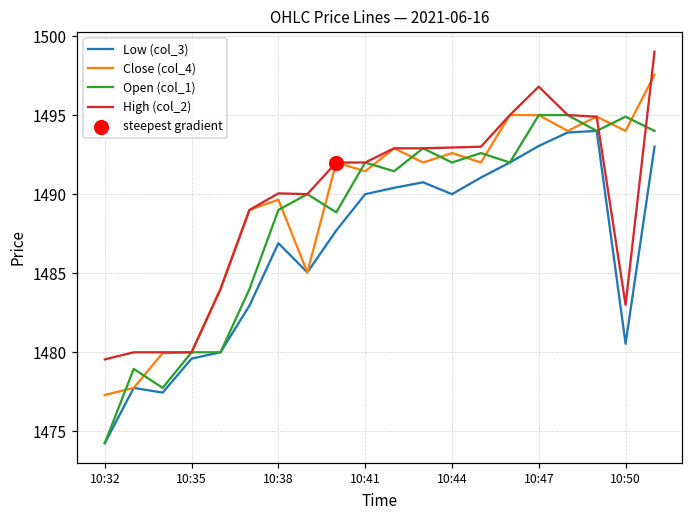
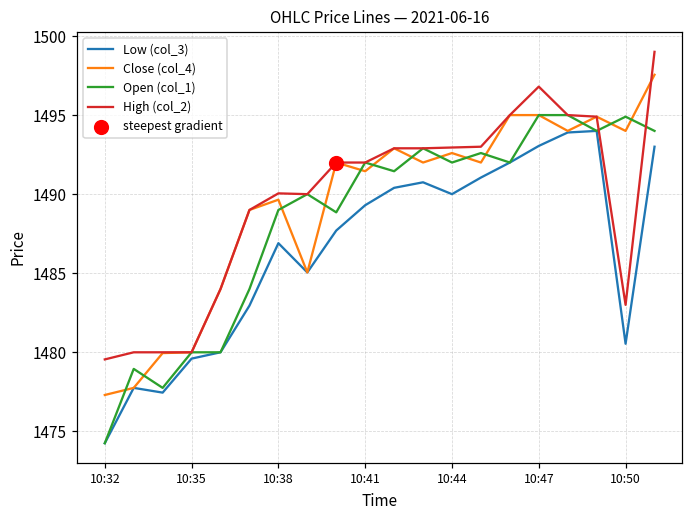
  {
    "Low (col_3)": {
      "10:35": 1479.6,
      "10:38": 1486.9,
-     "10:41": 1490.0,
+     "10:41": 1489.3,
      "10:44": 1490.0,
      "10:47": 1493.1,
      "10:50": 1480.5
    },
    "Close (col_4)": {
      "10:32": 1477.3,
      "10:38": 1489.7,
      "10:41": 1491.5,
      "10:44": 1492.6,
      "10:50": 1494.0
    },
    "Open (col_1)": {
      "10:38": 1489.0,
      "10:44": 1492.0,
      "10:50": 1494.9
    },
    "High (col_2)": {
      "10:32": 1479.6,
      "10:38": 1490.1,
      "10:44": 1493.0,
      "10:47": 1496.8,
      "10:50": 1483.0
    }
  }
